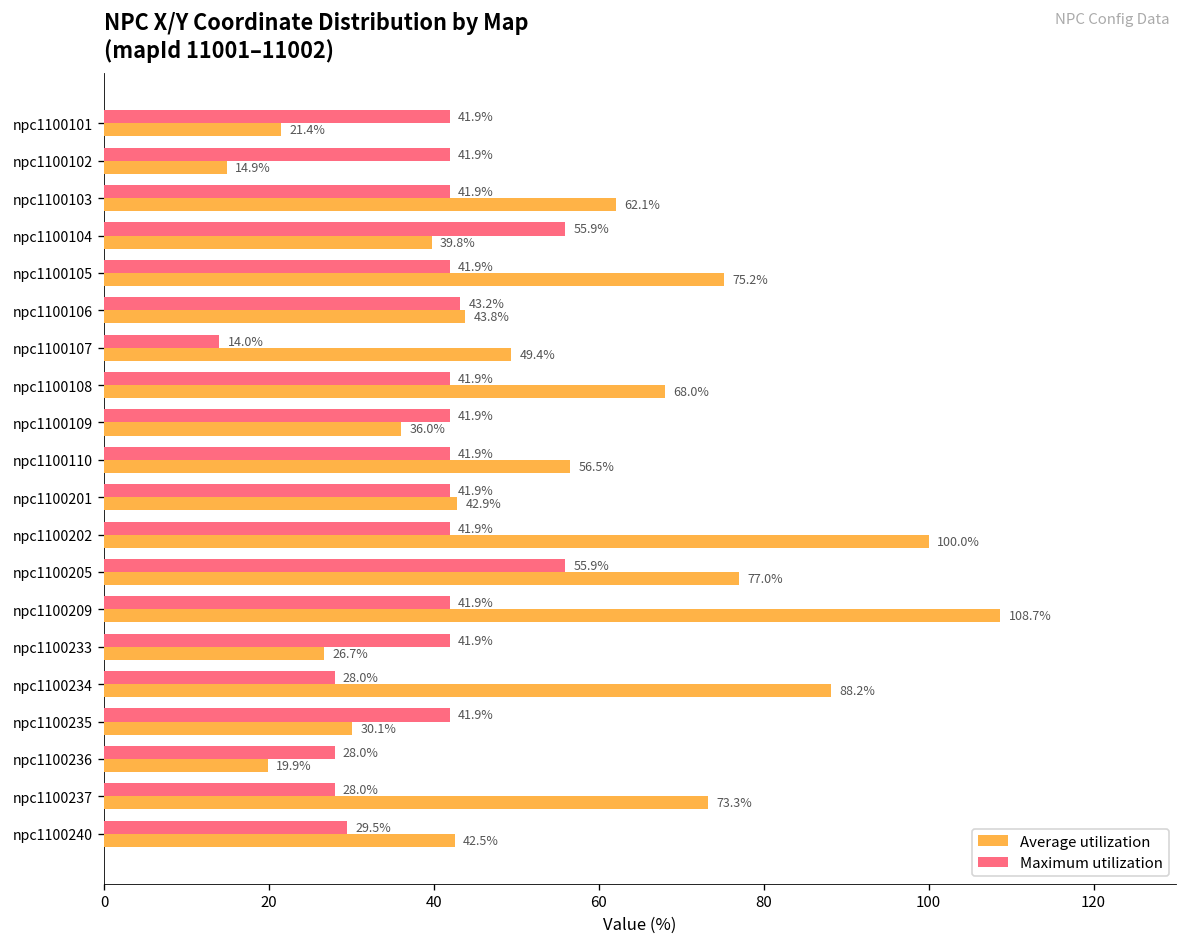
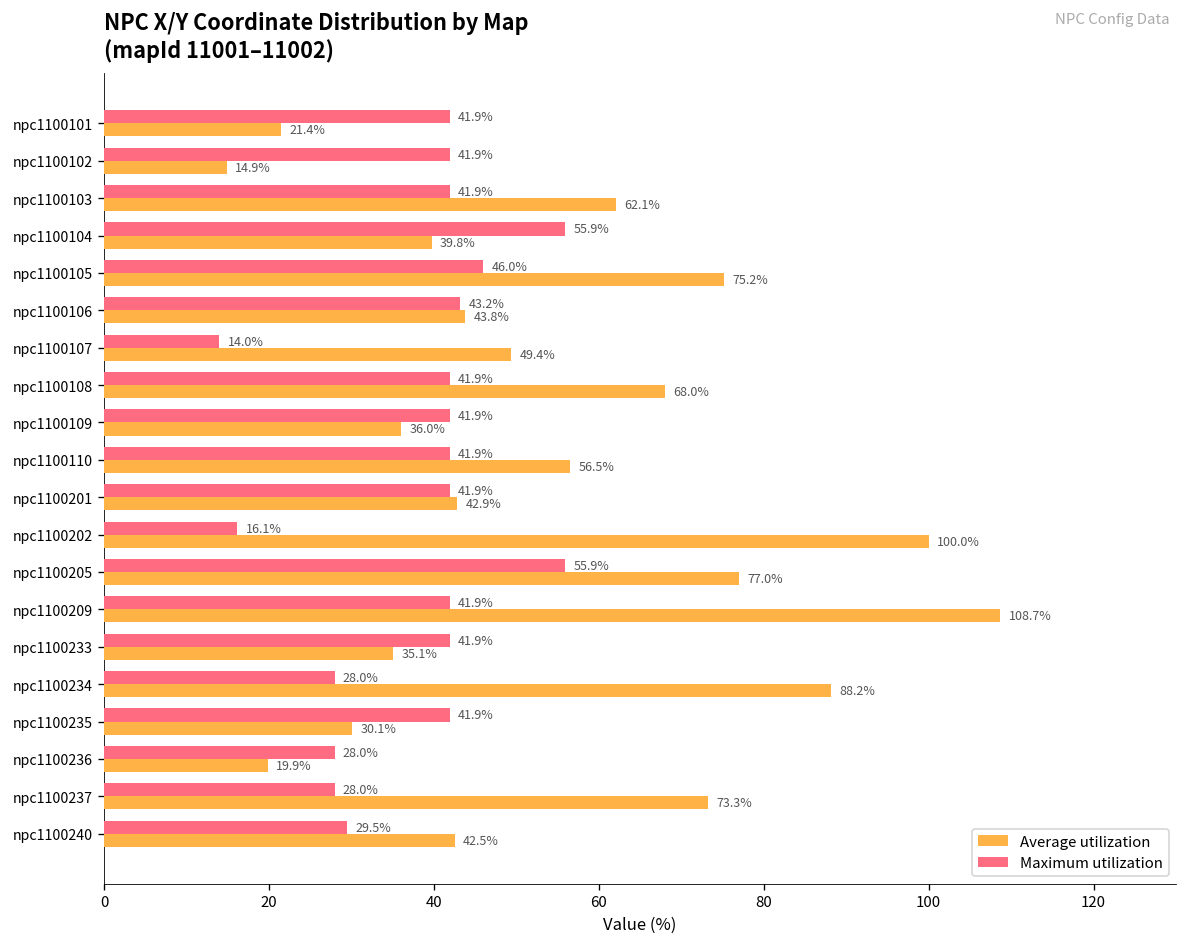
  {
    "Average utilization": {
      "npc1100101": "21.4%",
      "npc1100102": "14.9%",
      "npc1100103": "62.1%",
      "npc1100104": "39.8%",
      "npc1100105": "75.2%",
      "npc1100106": "43.8%",
      "npc1100107": "49.4%",
      "npc1100108": "68.0%",
      "npc1100109": "36.0%",
      "npc1100110": "56.5%",
      "npc1100201": "42.9%",
      "npc1100202": "100.0%",
      "npc1100205": "77.0%",
      "npc1100209": "108.7%",
-     "npc1100233": "26.7%",
+     "npc1100233": "35.1%",
      "npc1100234": "88.2%",
      "npc1100235": "30.1%",
      "npc1100236": "19.9%",
      "npc1100237": "73.3%",
      "npc1100240": "42.5%"
    },
    "Maximum utilization": {
      "npc1100101": "41.9%",
      "npc1100102": "41.9%",
      "npc1100103": "41.9%",
      "npc1100104": "55.9%",
-     "npc1100105": "41.9%",
+     "npc1100105": "46.0%",
      "npc1100106": "43.2%",
      "npc1100107": "14.0%",
      "npc1100108": "41.9%",
      "npc1100109": "41.9%",
      "npc1100110": "41.9%",
      "npc1100201": "41.9%",
-     "npc1100202": "41.9%",
+     "npc1100202": "16.1%",
      "npc1100205": "55.9%",
      "npc1100209": "41.9%",
      "npc1100233": "41.9%",
      "npc1100234": "28.0%",
      "npc1100235": "41.9%",
      "npc1100236": "28.0%",
      "npc1100237": "28.0%",
      "npc1100240": "29.5%"
    }
  }
